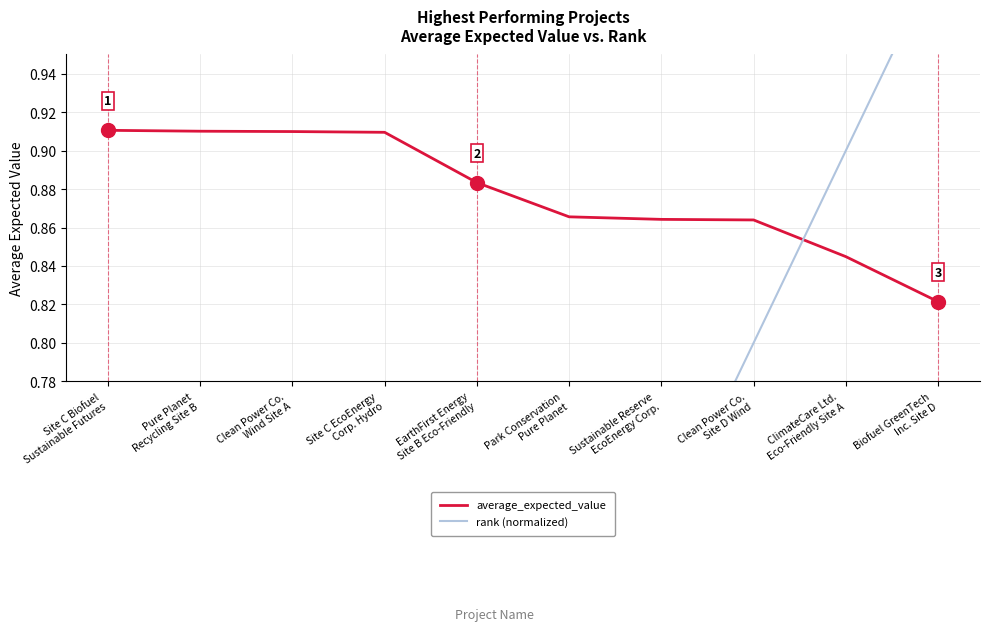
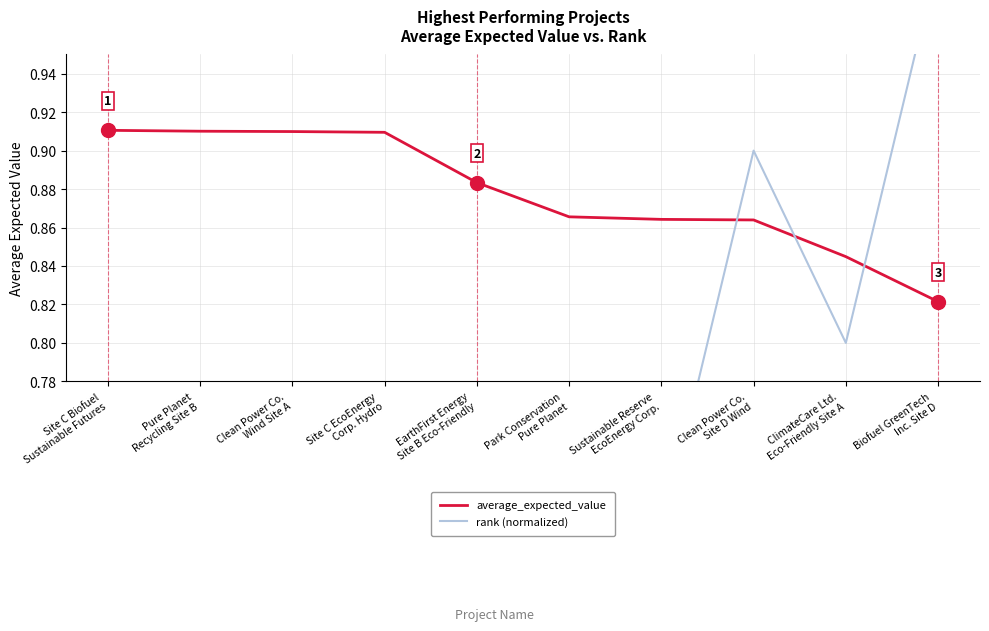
  {
    "rank (normalized)": {
-     "Clean Power Co. Site D Wind": 0.800,
-     "ClimateCare Ltd. Eco-Friendly Site A": 0.900
+     "Clean Power Co. Site D Wind": 0.900,
+     "ClimateCare Ltd. Eco-Friendly Site A": 0.800
    }
  }
